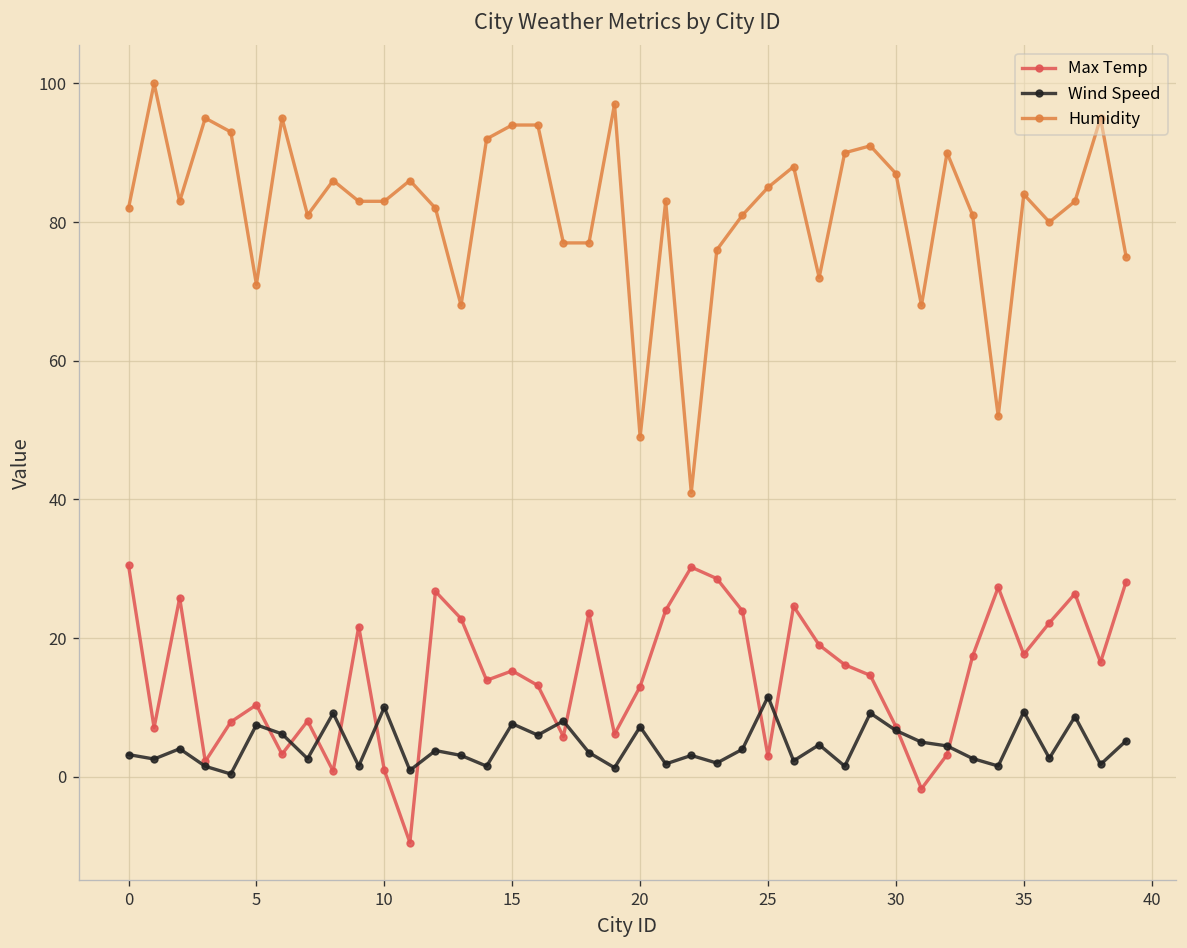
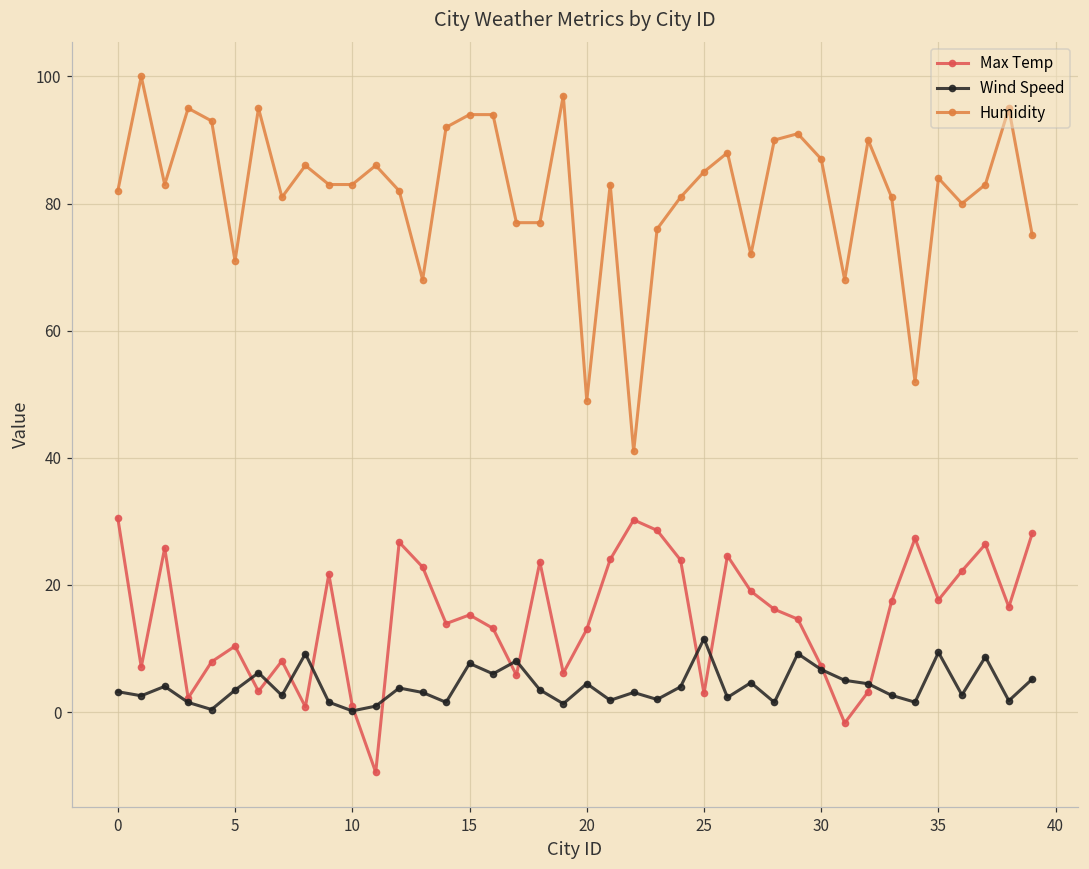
  {
    "Wind Speed": {
      "0": 3,
-     "5": 8,
-     "10": 10,
+     "5": 3,
+     "10": 0,
      "15": 8,
-     "20": 7,
+     "20": 4,
      "25": 12,
      "30": 7,
      "35": 9
    }
  }
